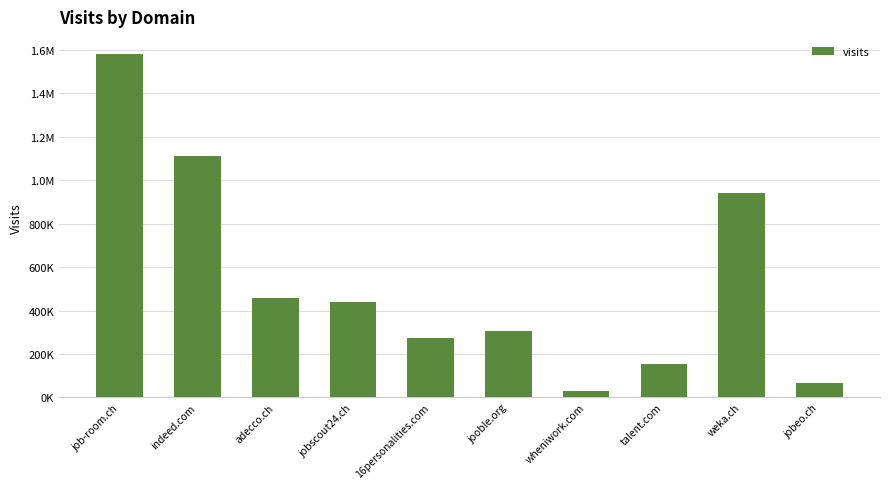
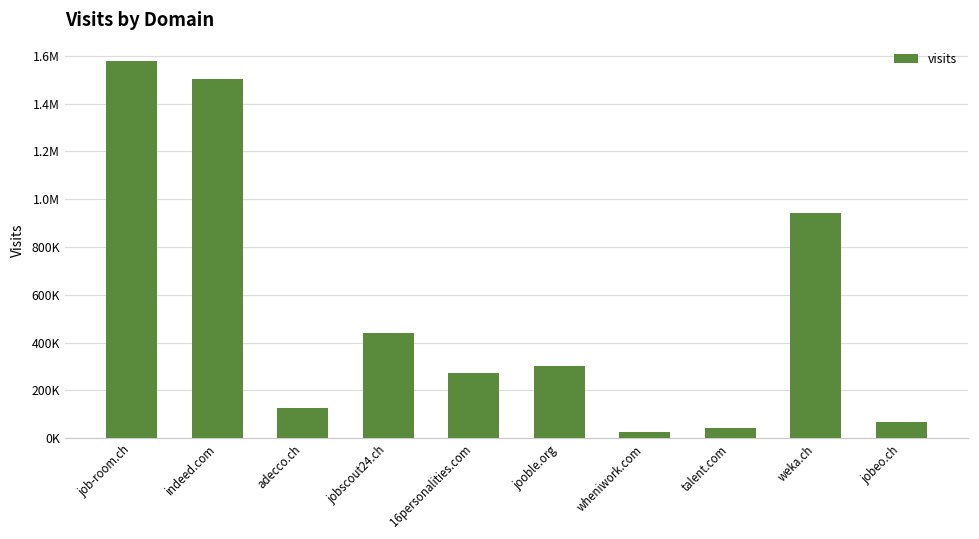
  {
    "job-room.ch": 1580000,
-   "indeed.com": 1110000,
-   "adecco.ch": 460000,
+   "indeed.com": 1500000,
+   "adecco.ch": 130000,
    "jobscout24.ch": 440000,
    "16personalities.com": 270000,
    "jooble.org": 300000,
    "wheniwork.com": 30000,
-   "talent.com": 160000,
+   "talent.com": 40000,
    "weka.ch": 940000,
    "jobeo.ch": 70000
  }
